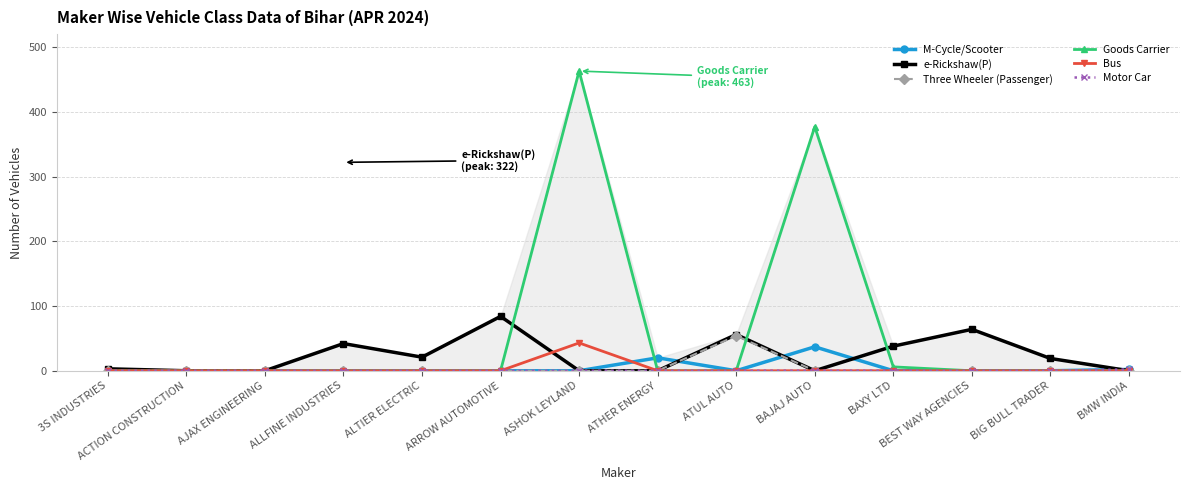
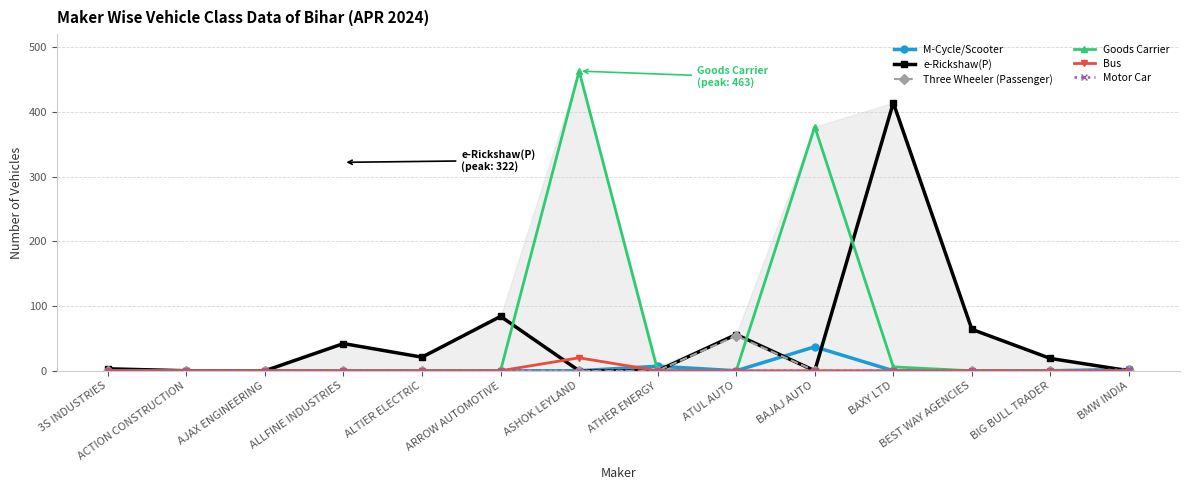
  {
    "M-Cycle/Scooter": {
-     "ATHER ENERGY": 20,
+     "ATHER ENERGY": 10,
      "BAJAJ AUTO": 40
    },
    "e-Rickshaw(P)": {
-     "BAXY LTD": 40
+     "BAXY LTD": 410
    },
    "Goods Carrier": {
      "BAXY LTD": 10
    },
    "Bus": {
-     "ASHOK LEYLAND": 40
+     "ASHOK LEYLAND": 20
    }
  }
